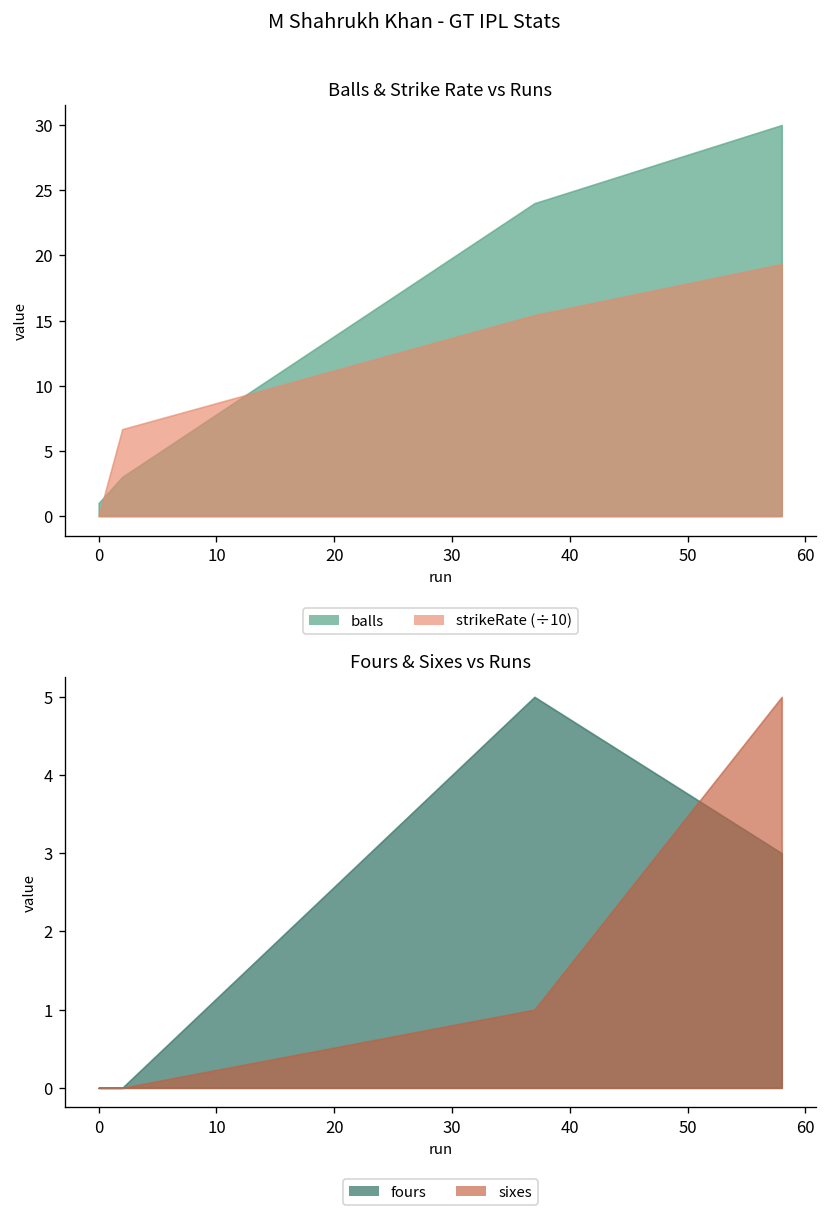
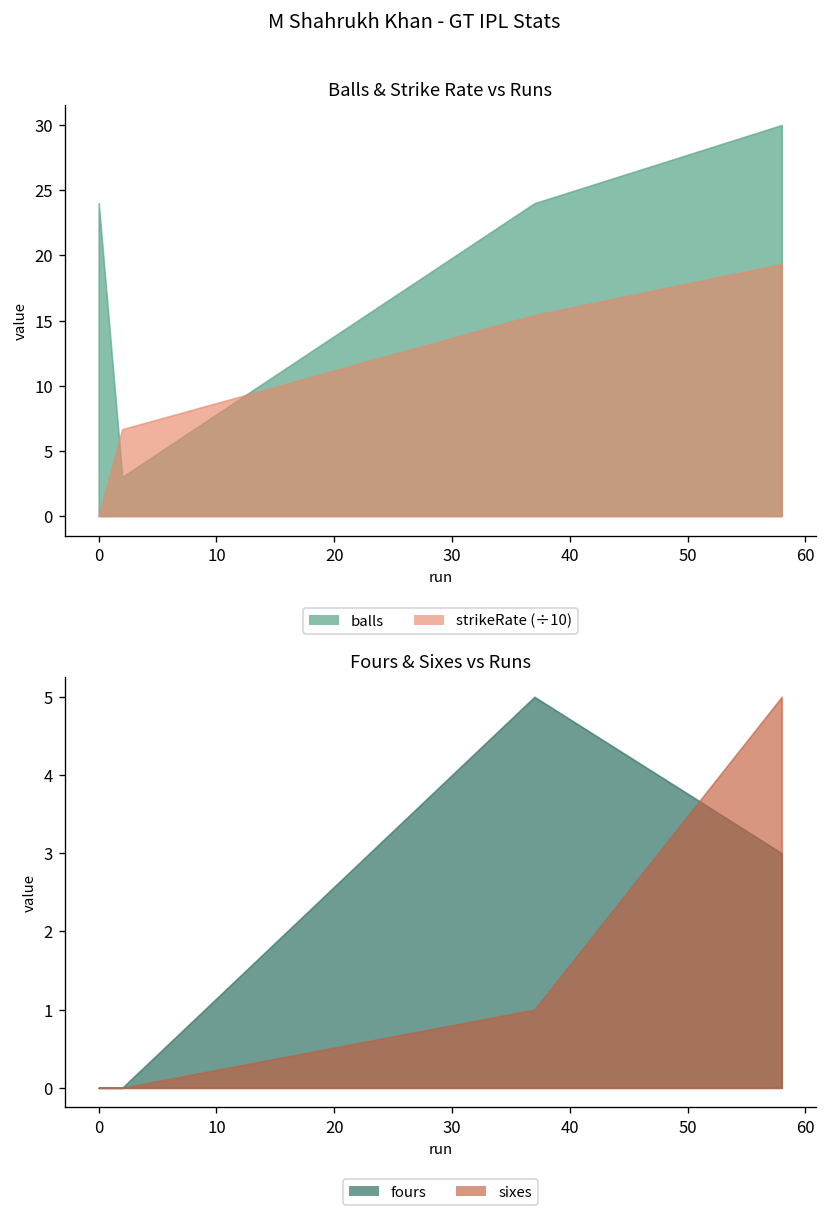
  {
    "Balls & Strike Rate vs Runs": {
      "balls": {
-       "0": 1
+       "0": 24
      },
      "strikeRate (÷10)": {
        "0": 0
      }
    }
  }
